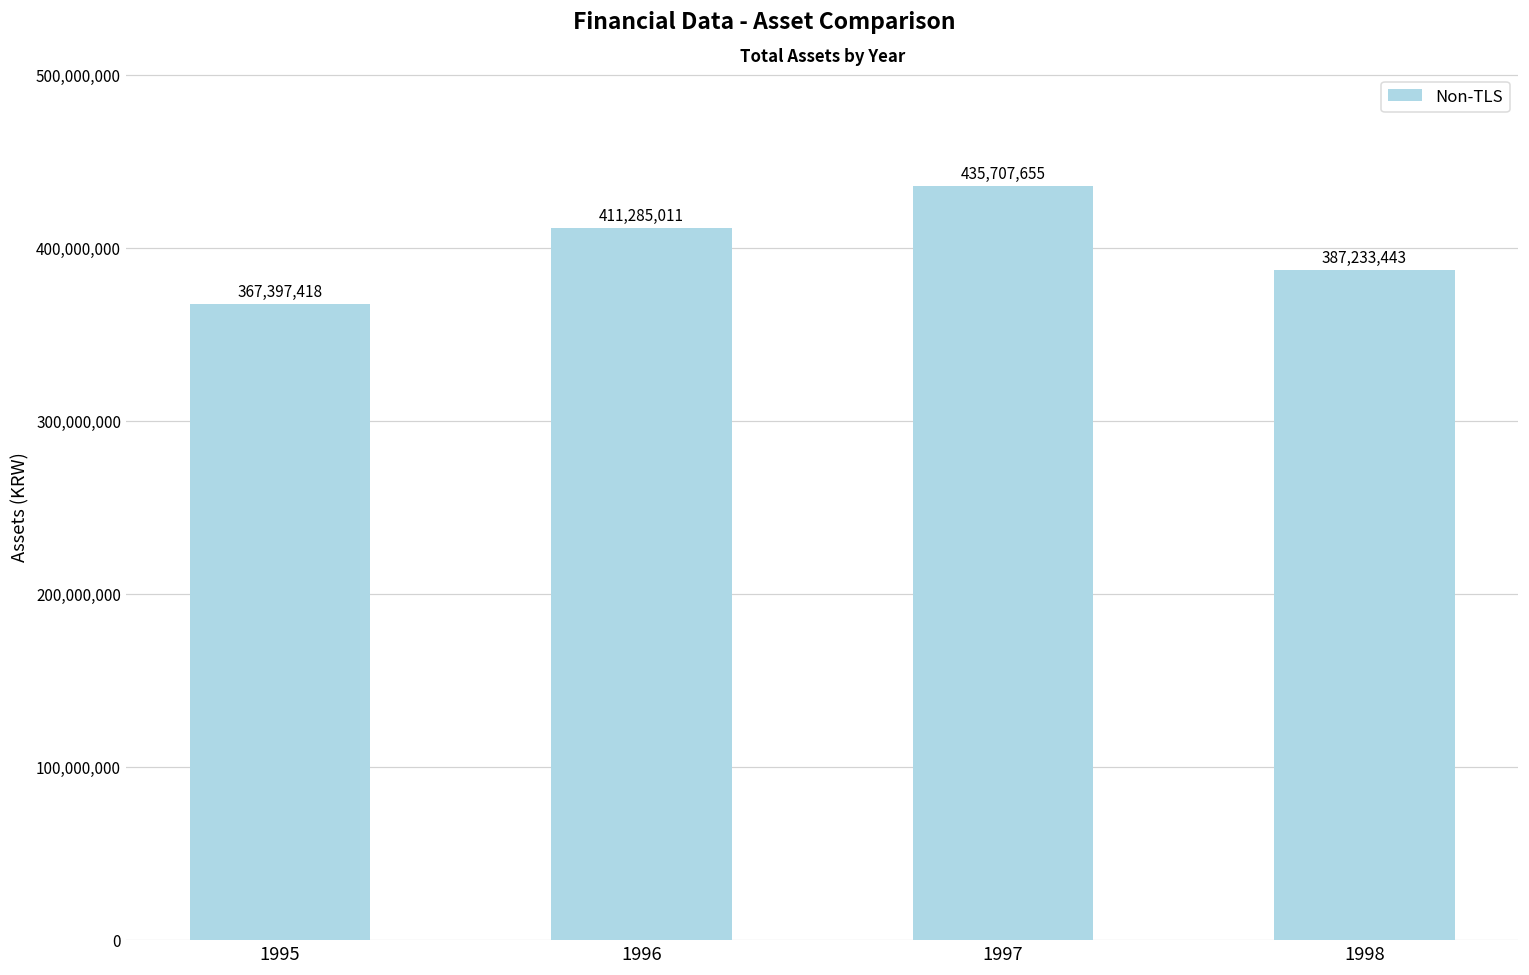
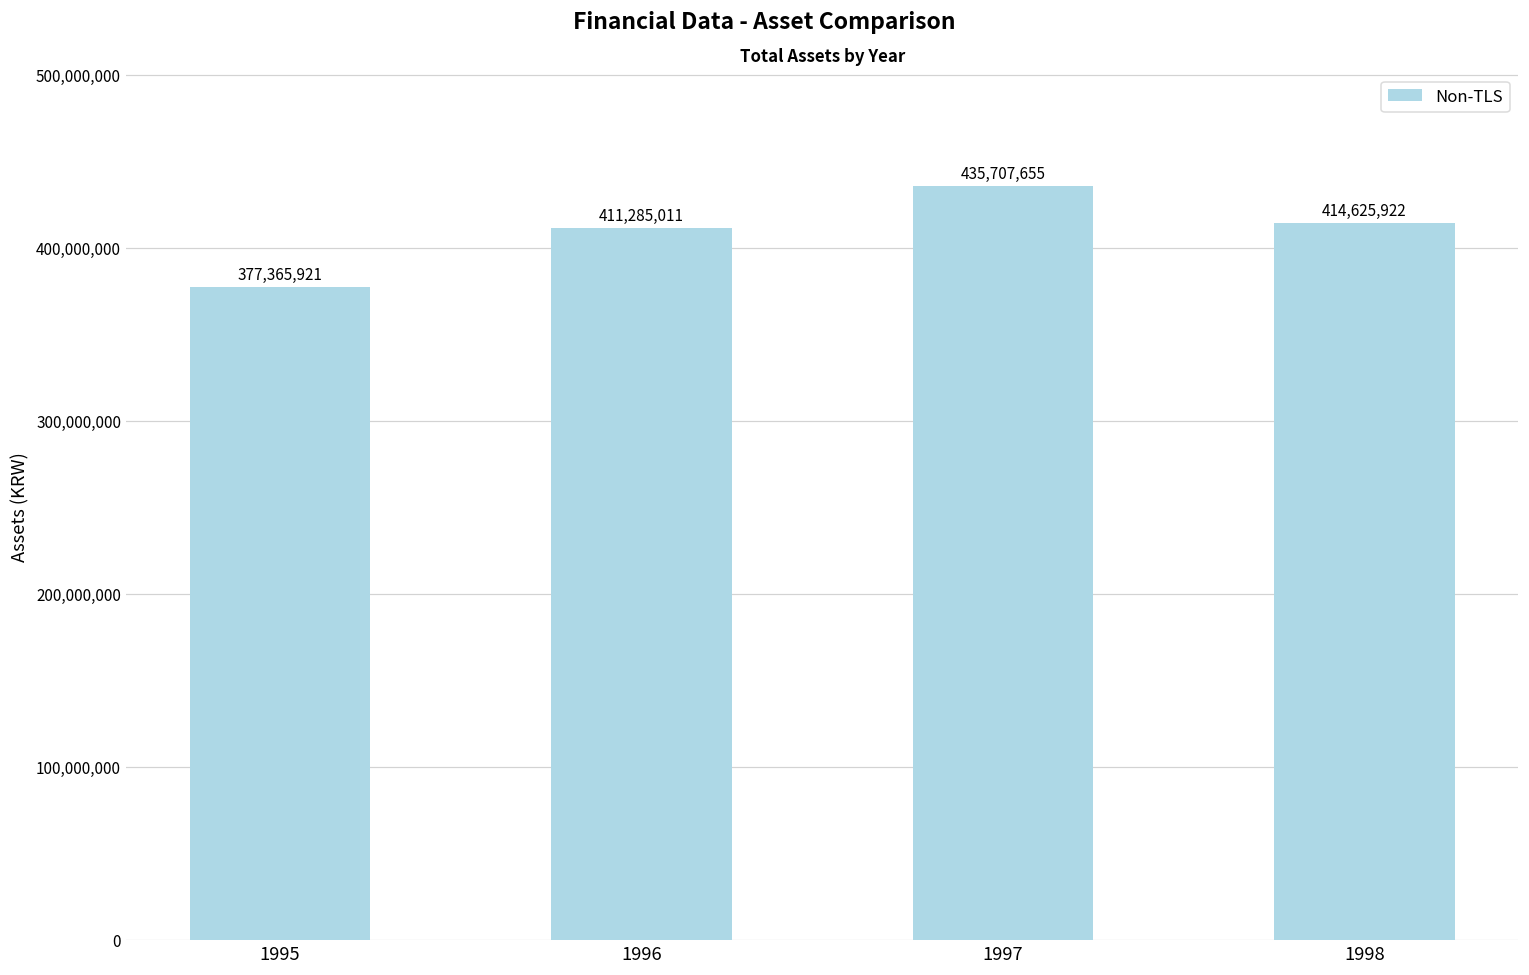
  {
-   "1995": "367,397,418",
+   "1995": "377,365,921",
    "1996": "411,285,011",
    "1997": "435,707,655",
-   "1998": "387,233,443"
+   "1998": "414,625,922"
  }
